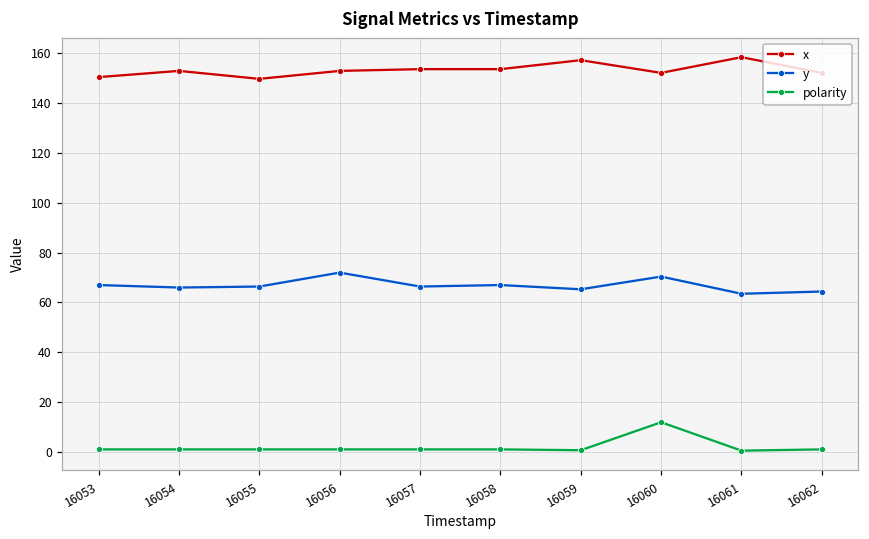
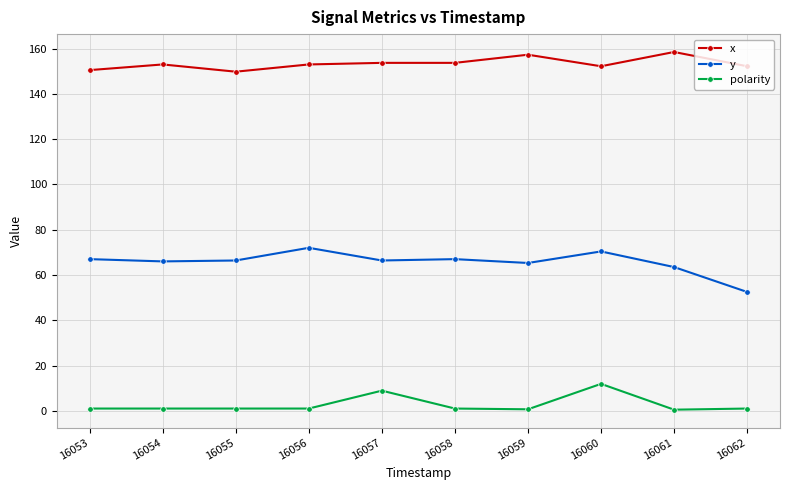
  {
    "x": {
      "16053": 151,
      "16054": 153,
      "16055": 150,
      "16056": 153,
      "16057": 154,
      "16058": 154,
      "16059": 157,
      "16060": 152,
      "16061": 159
    },
    "y": {
      "16053": 67,
      "16054": 66,
      "16055": 66,
      "16056": 72,
      "16057": 66,
      "16058": 67,
      "16059": 65,
      "16060": 70,
      "16061": 64,
-     "16062": 64
+     "16062": 53
    },
    "polarity": {
      "16053": 1,
      "16054": 1,
      "16055": 1,
      "16056": 1,
-     "16057": 1,
+     "16057": 9,
      "16058": 1,
      "16059": 1,
      "16060": 12,
      "16061": 1,
      "16062": 1
    }
  }
